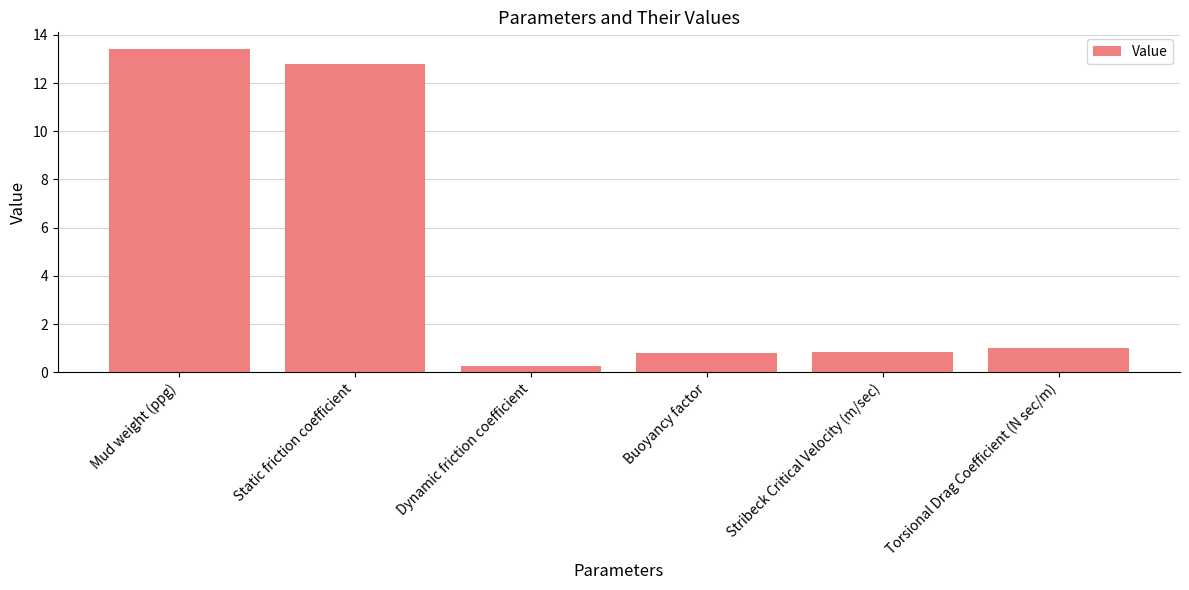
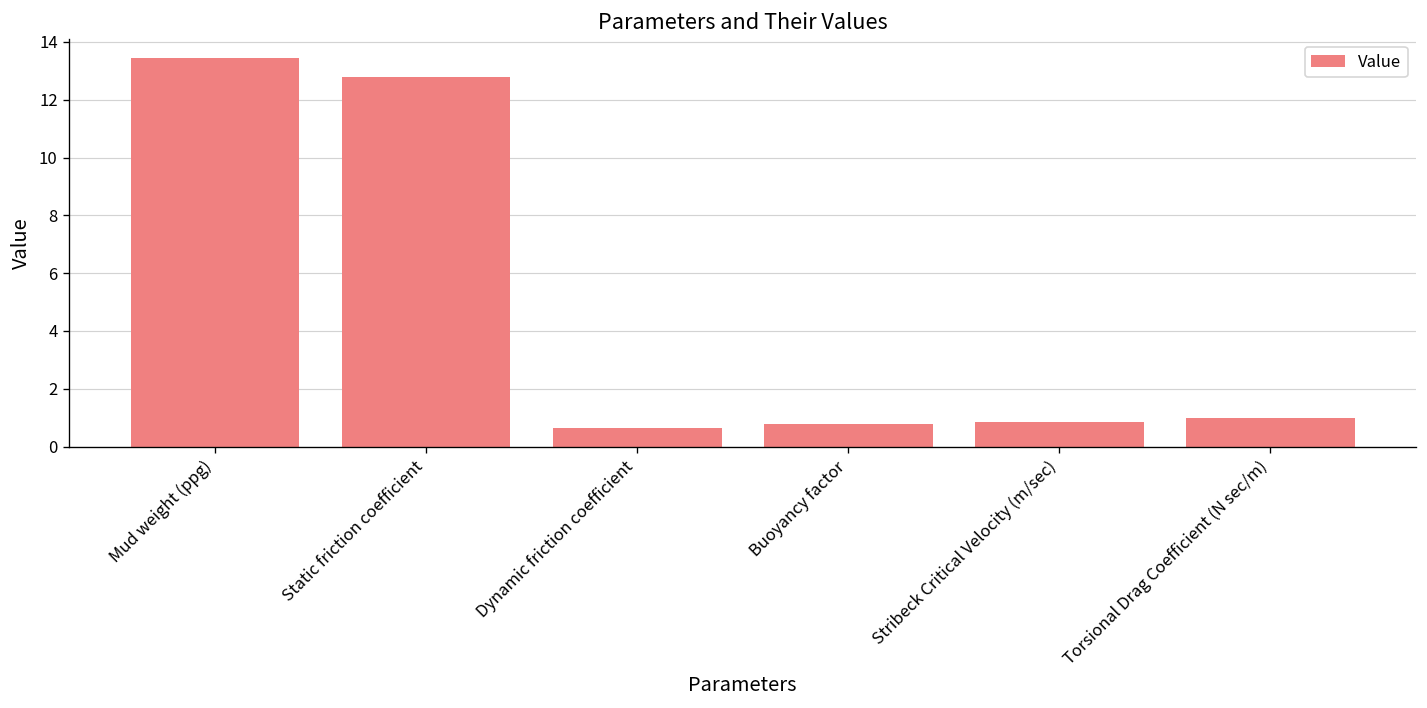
  {
    "Mud weight (ppg)": 13.4,
    "Static friction coefficient": 12.8,
-   "Dynamic friction coefficient": 0.3,
+   "Dynamic friction coefficient": 0.6,
    "Buoyancy factor": 0.8,
    "Stribeck Critical Velocity (m/sec)": 0.8,
    "Torsional Drag Coefficient (N sec/m)": 1.0
  }
